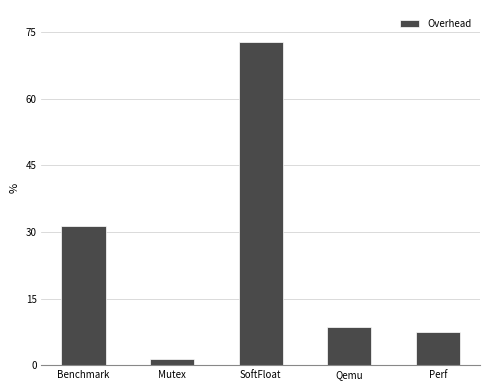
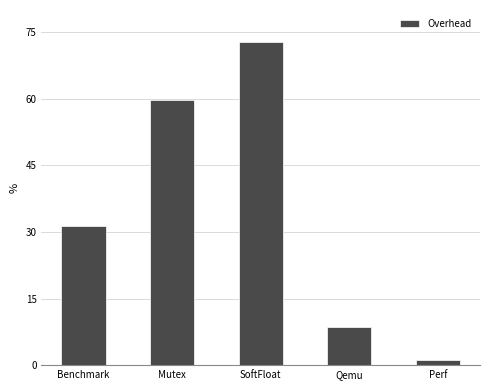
  {
    "Benchmark": 31,
-   "Mutex": 1,
+   "Mutex": 60,
    "SoftFloat": 73,
    "Qemu": 9,
-   "Perf": 7
+   "Perf": 1
  }
